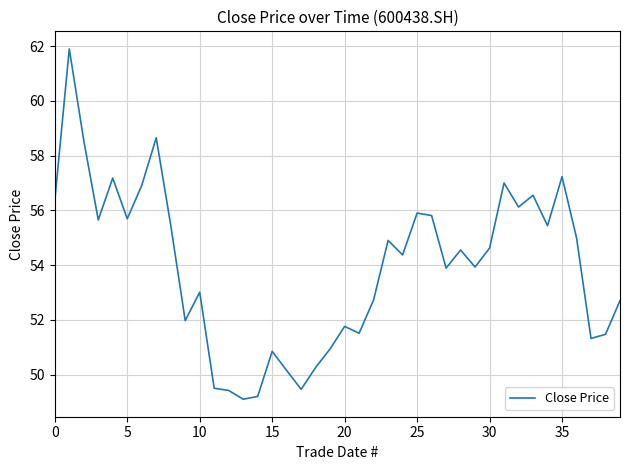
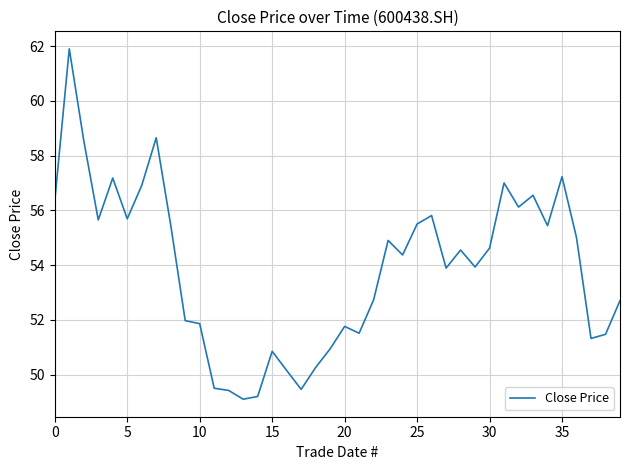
  {
    "0": 56.4,
    "5": 55.7,
-   "10": 53.0,
+   "10": 51.9,
    "15": 50.9,
    "20": 51.8,
-   "25": 55.9,
+   "25": 55.5,
    "30": 54.6,
    "35": 57.2
  }
